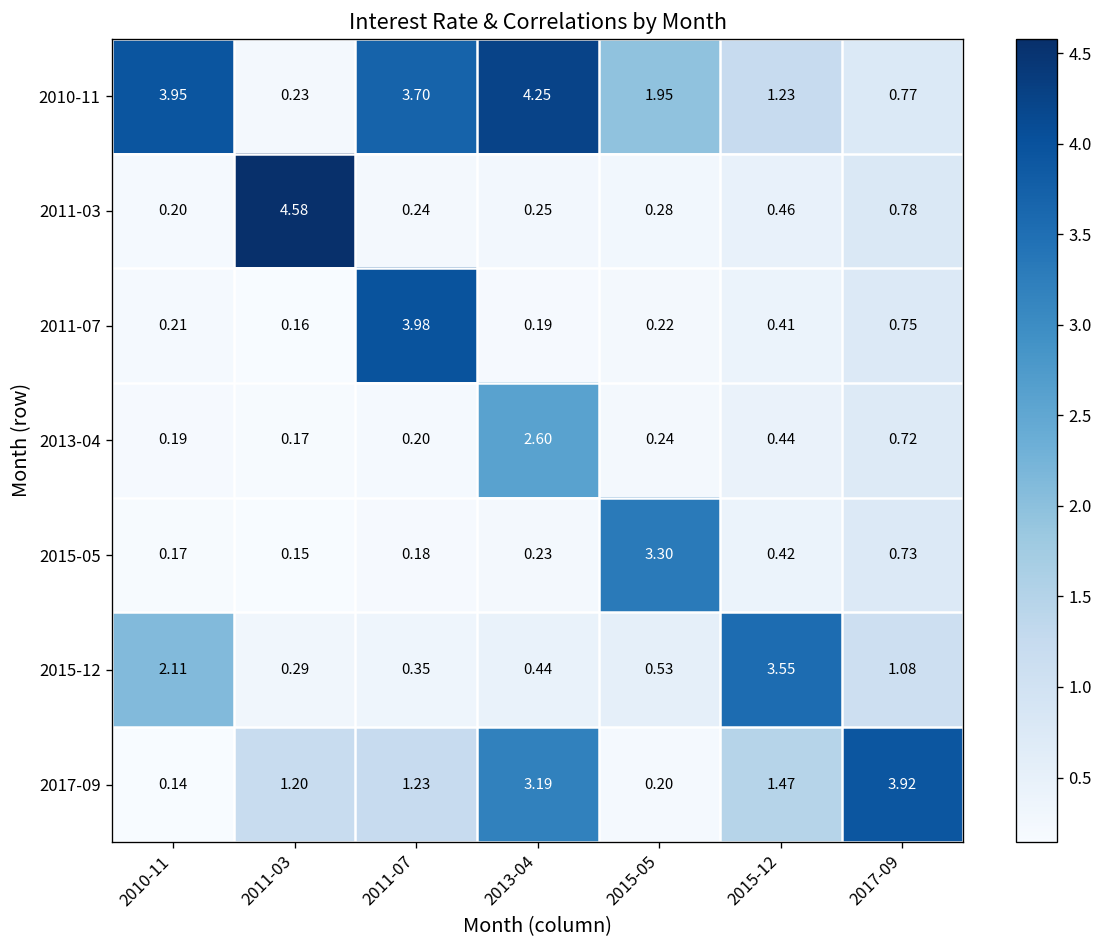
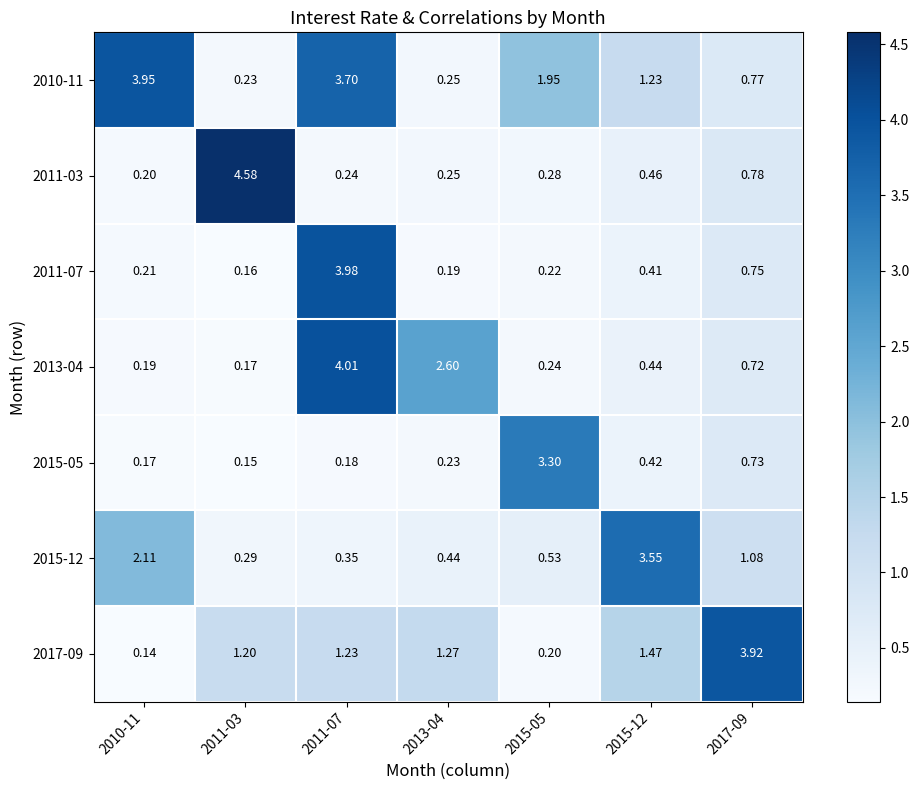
  {
    "2010-11": {
      "2010-11": 3.95,
      "2011-03": 0.23,
      "2011-07": 3.70,
-     "2013-04": 4.25,
+     "2013-04": 0.25,
      "2015-05": 1.95,
      "2015-12": 1.23,
      "2017-09": 0.77
    },
    "2011-03": {
      "2010-11": 0.20,
      "2011-03": 4.58,
      "2011-07": 0.24,
      "2013-04": 0.25,
      "2015-05": 0.28,
      "2015-12": 0.46,
      "2017-09": 0.78
    },
    "2011-07": {
      "2010-11": 0.21,
      "2011-03": 0.16,
      "2011-07": 3.98,
      "2013-04": 0.19,
      "2015-05": 0.22,
      "2015-12": 0.41,
      "2017-09": 0.75
    },
    "2013-04": {
      "2010-11": 0.19,
      "2011-03": 0.17,
-     "2011-07": 0.20,
+     "2011-07": 4.01,
      "2013-04": 2.60,
      "2015-05": 0.24,
      "2015-12": 0.44,
      "2017-09": 0.72
    },
    "2015-05": {
      "2010-11": 0.17,
      "2011-03": 0.15,
      "2011-07": 0.18,
      "2013-04": 0.23,
      "2015-05": 3.30,
      "2015-12": 0.42,
      "2017-09": 0.73
    },
    "2015-12": {
      "2010-11": 2.11,
      "2011-03": 0.29,
      "2011-07": 0.35,
      "2013-04": 0.44,
      "2015-05": 0.53,
      "2015-12": 3.55,
      "2017-09": 1.08
    },
    "2017-09": {
      "2010-11": 0.14,
      "2011-03": 1.20,
      "2011-07": 1.23,
-     "2013-04": 3.19,
+     "2013-04": 1.27,
      "2015-05": 0.20,
      "2015-12": 1.47,
      "2017-09": 3.92
    }
  }
